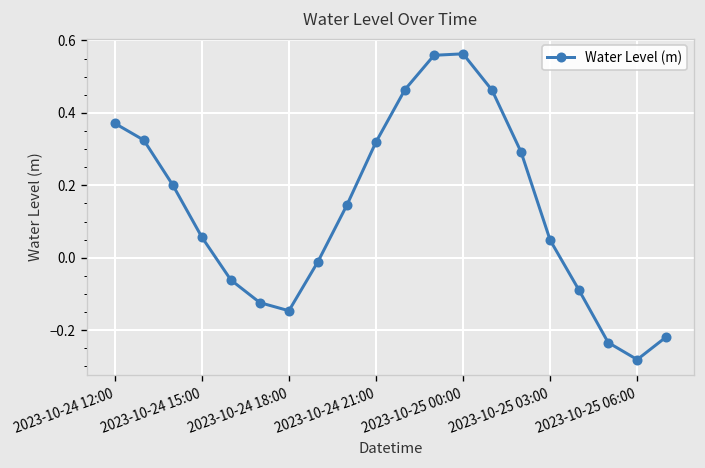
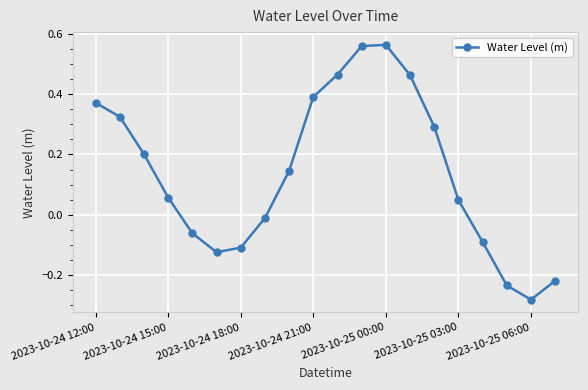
  {
    "2023-10-24 12:00": 0.37,
    "2023-10-24 15:00": 0.06,
-   "2023-10-24 18:00": -0.15,
-   "2023-10-24 21:00": 0.32,
+   "2023-10-24 18:00": -0.11,
+   "2023-10-24 21:00": 0.39,
    "2023-10-25 00:00": 0.56,
    "2023-10-25 03:00": 0.05,
    "2023-10-25 06:00": -0.28
  }
